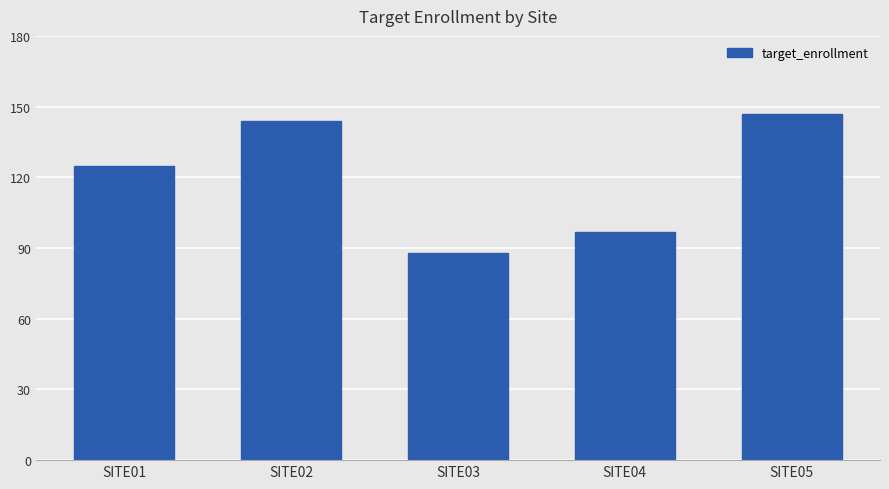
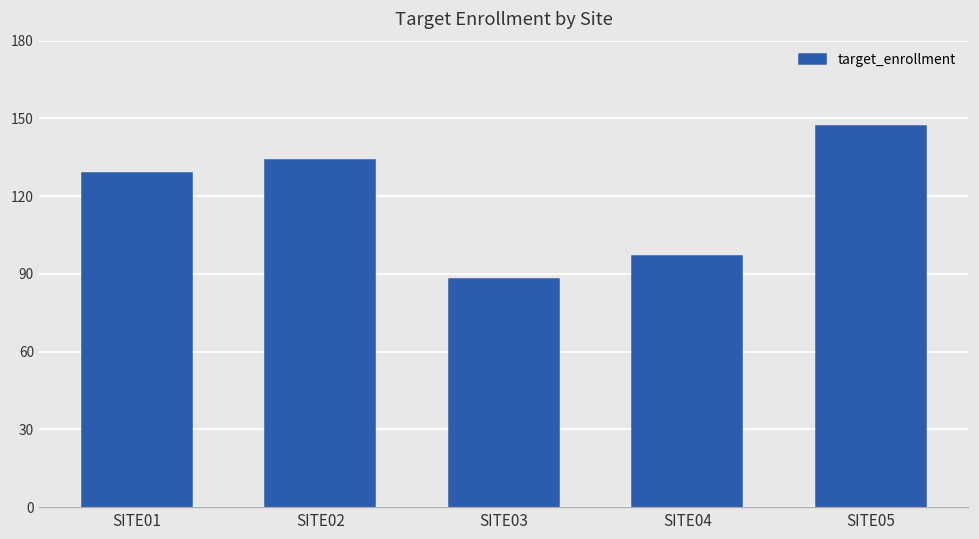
  {
-   "SITE01": 125,
-   "SITE02": 144,
+   "SITE01": 129,
+   "SITE02": 134,
    "SITE03": 88,
    "SITE04": 97,
    "SITE05": 147
  }
